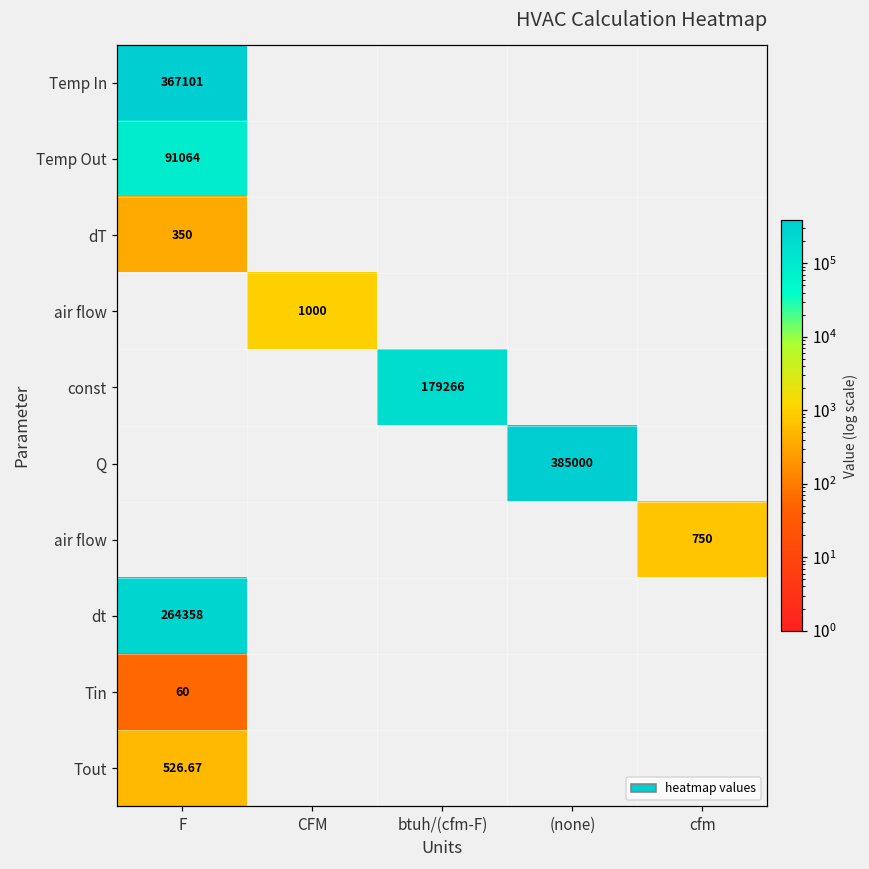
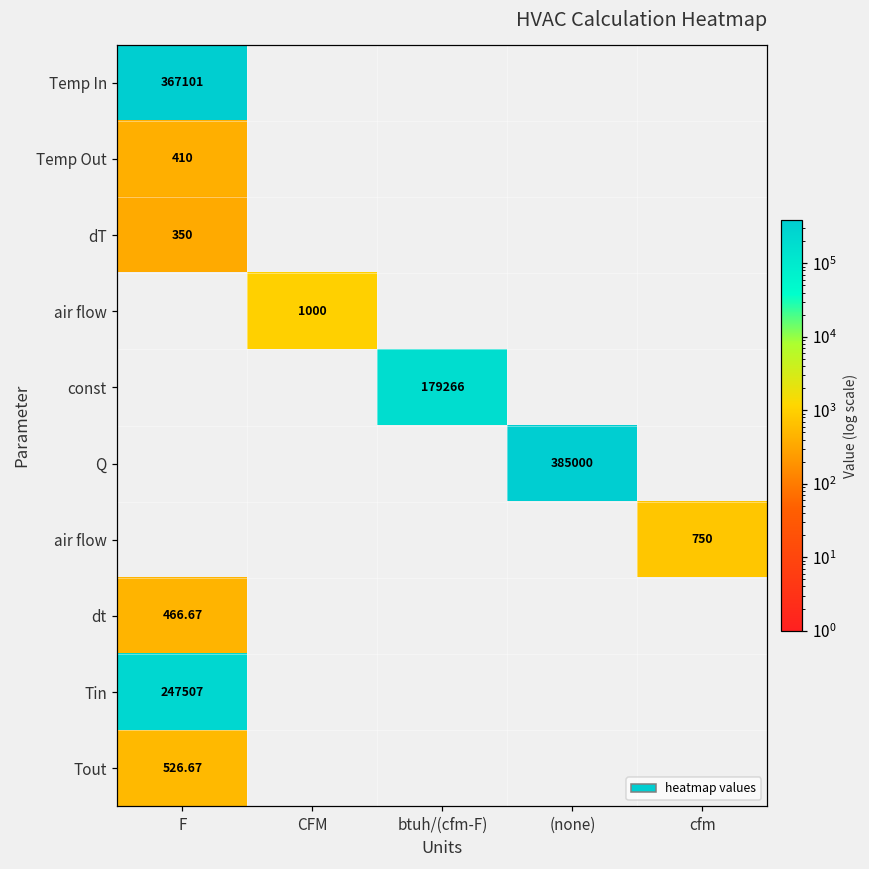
  {
    "Temp In": {
      "F": 367101
    },
    "Temp Out": {
-     "F": 91064
+     "F": 410
    },
    "dT": {
      "F": 350
    },
    "const": {
      "btuh/(cfm-F)": 179266
    },
    "Q": {
      "(none)": 385000
    },
    "dt": {
-     "F": 264358
+     "F": 466.67
    },
    "Tin": {
-     "F": 60
+     "F": 247507
    },
    "Tout": {
      "F": 526.67
    }
  }
